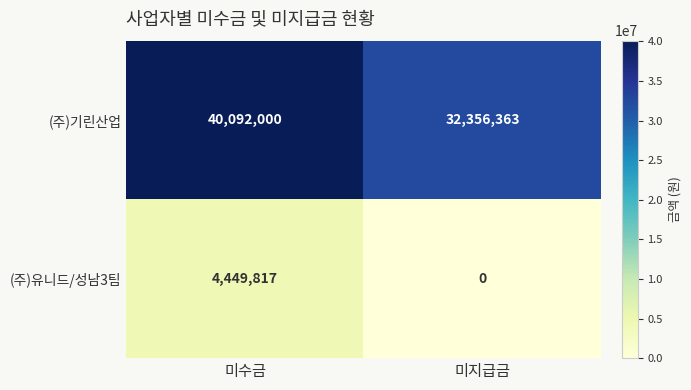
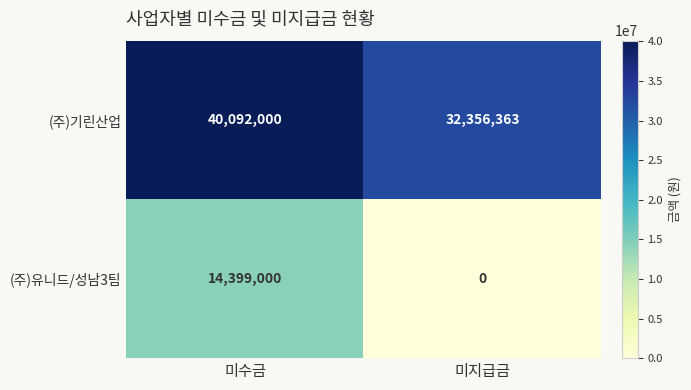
  {
    "(주)기린산업": {
      "미수금": "40,092,000",
      "미지급금": "32,356,363"
    },
    "(주)유니드/성남3팀": {
-     "미수금": "4,449,817",
+     "미수금": "14,399,000",
      "미지급금": "0"
    }
  }
